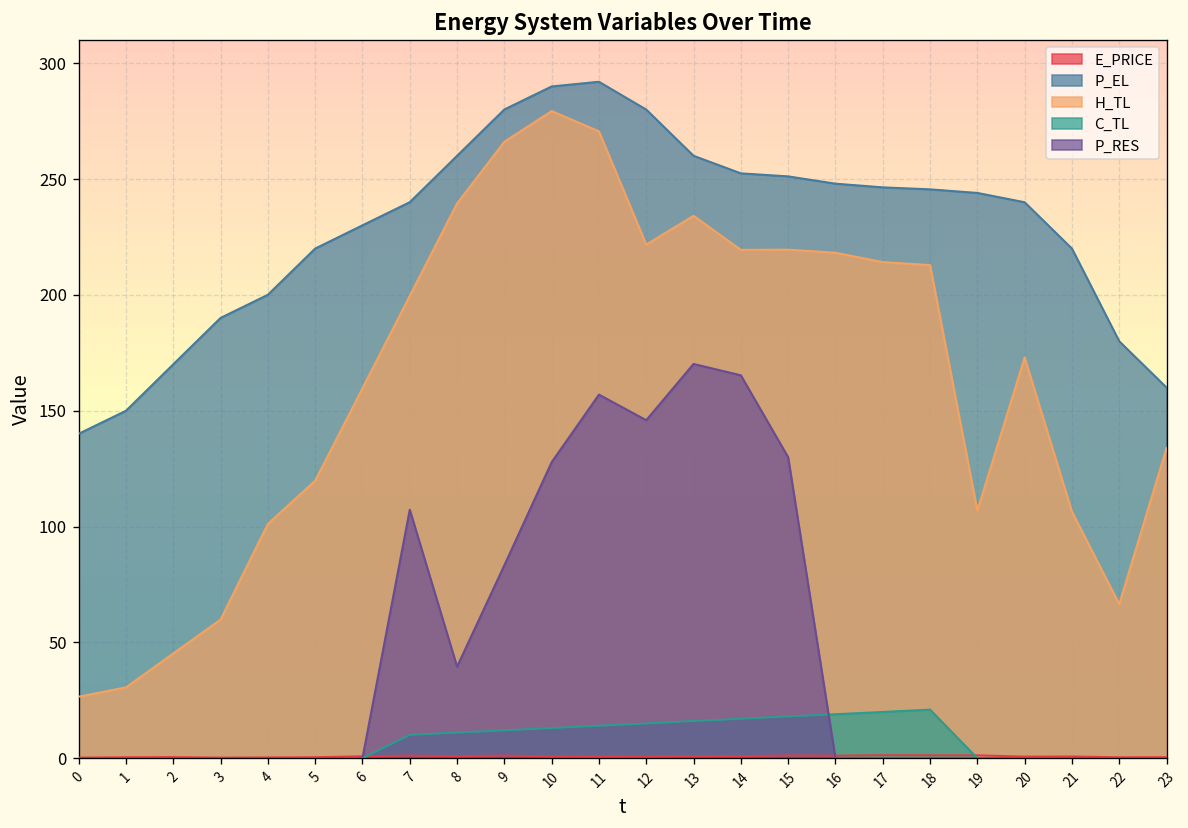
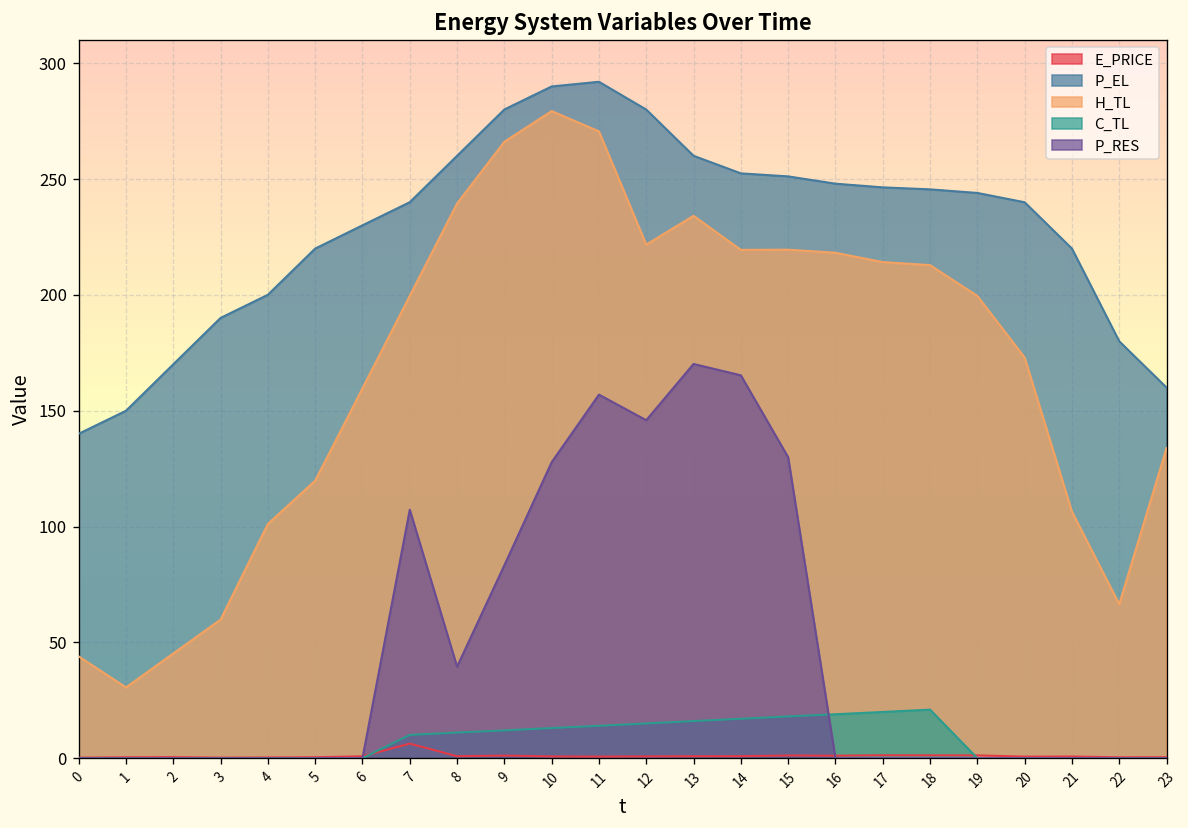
  {
    "E_PRICE": {
-     "7": 1,
+     "7": 6,
      "8": 1,
      "9": 1,
      "10": 1,
      "11": 1,
      "12": 1,
      "13": 1,
      "14": 1,
      "15": 1
    },
    "H_TL": {
-     "0": 27,
+     "0": 44,
      "1": 31,
      "2": 45,
      "3": 60,
      "4": 101,
      "5": 120,
      "6": 160,
      "7": 200,
      "8": 239,
      "9": 266,
      "10": 279,
      "11": 271,
      "12": 222,
      "13": 234,
      "14": 219,
      "15": 219,
      "16": 218,
      "17": 214,
      "18": 213,
-     "19": 107,
+     "19": 200,
      "20": 173,
      "21": 106,
      "22": 66,
      "23": 134
    },
    "P_RES": {
      "7": 107,
      "8": 40,
      "9": 83,
      "10": 128,
      "11": 157,
      "12": 146,
      "13": 170,
      "14": 165,
      "15": 130
    }
  }
